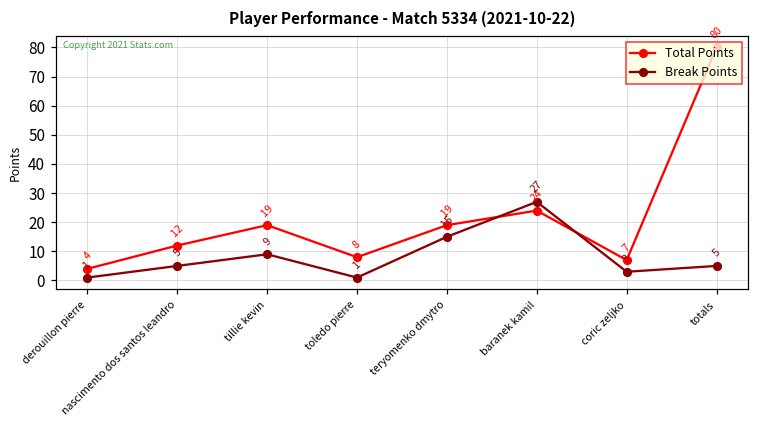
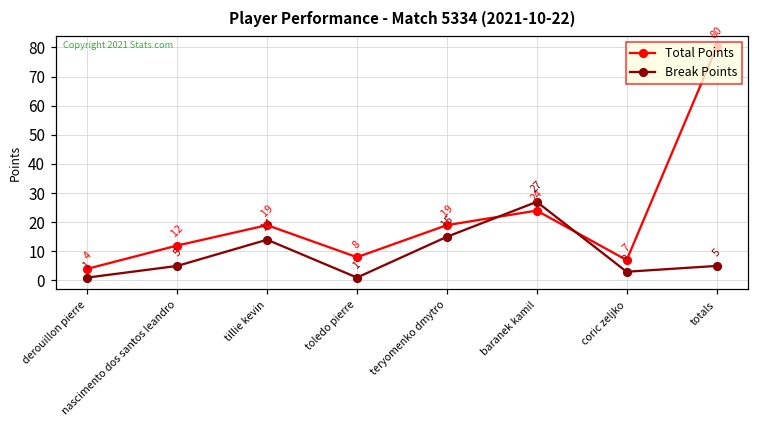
  {
    "Total Points": {
      "nascimento dos santos leandro": 12,
      "tillie kevin": 19,
      "toledo pierre": 8,
      "coric zeljko": 7
    },
    "Break Points": {
-     "tillie kevin": 9,
+     "tillie kevin": 14,
      "totals": 5
    }
  }
